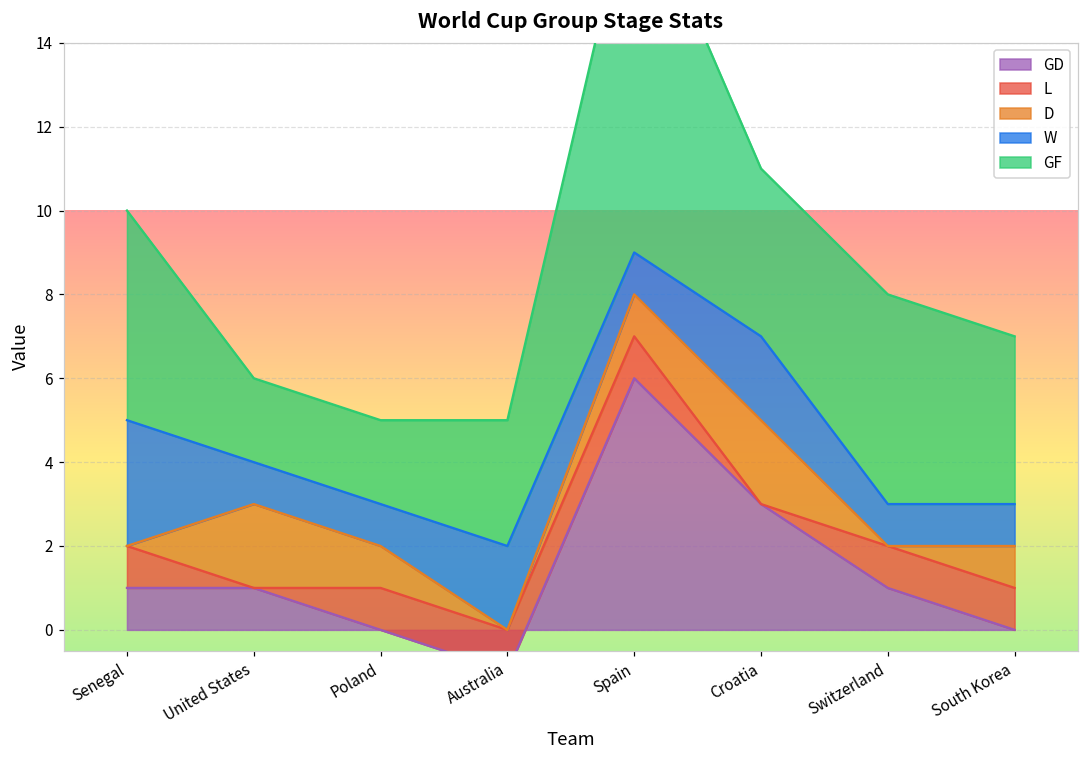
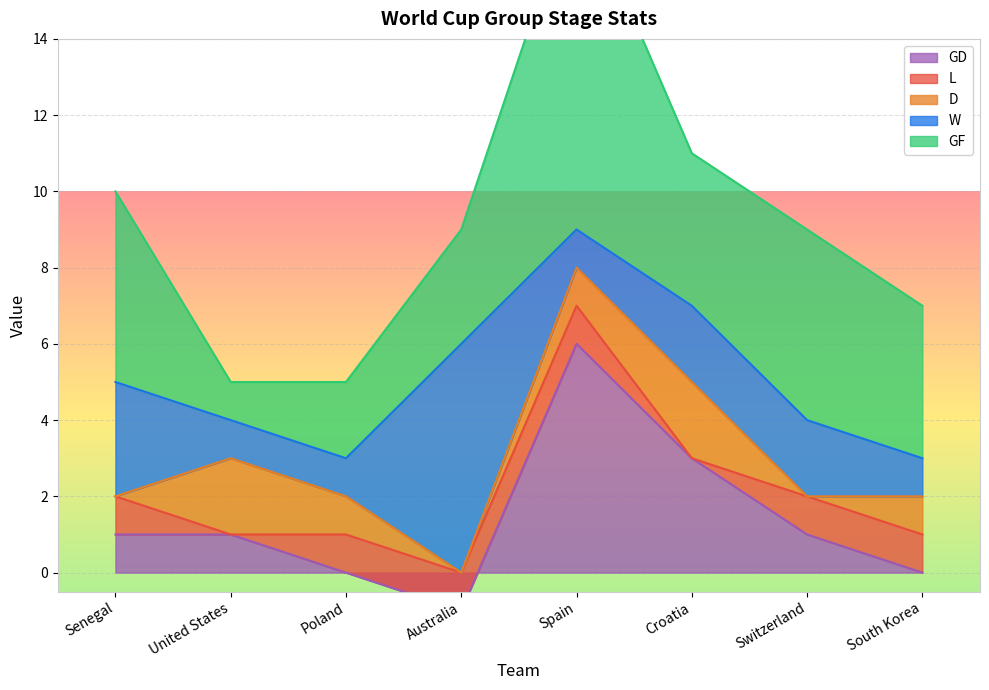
  {
    "W": {
      "Senegal": 5,
      "United States": 4,
      "Poland": 3,
-     "Australia": 2,
+     "Australia": 6,
      "Spain": 9,
      "Croatia": 7,
-     "Switzerland": 1,
+     "Switzerland": 2,
      "South Korea": 3
    },
    "GF": {
      "Senegal": 5,
-     "United States": 2,
+     "United States": 1,
      "Poland": 2,
      "Australia": 3,
      "Croatia": 4,
      "Switzerland": 5,
      "South Korea": 4
    }
  }
